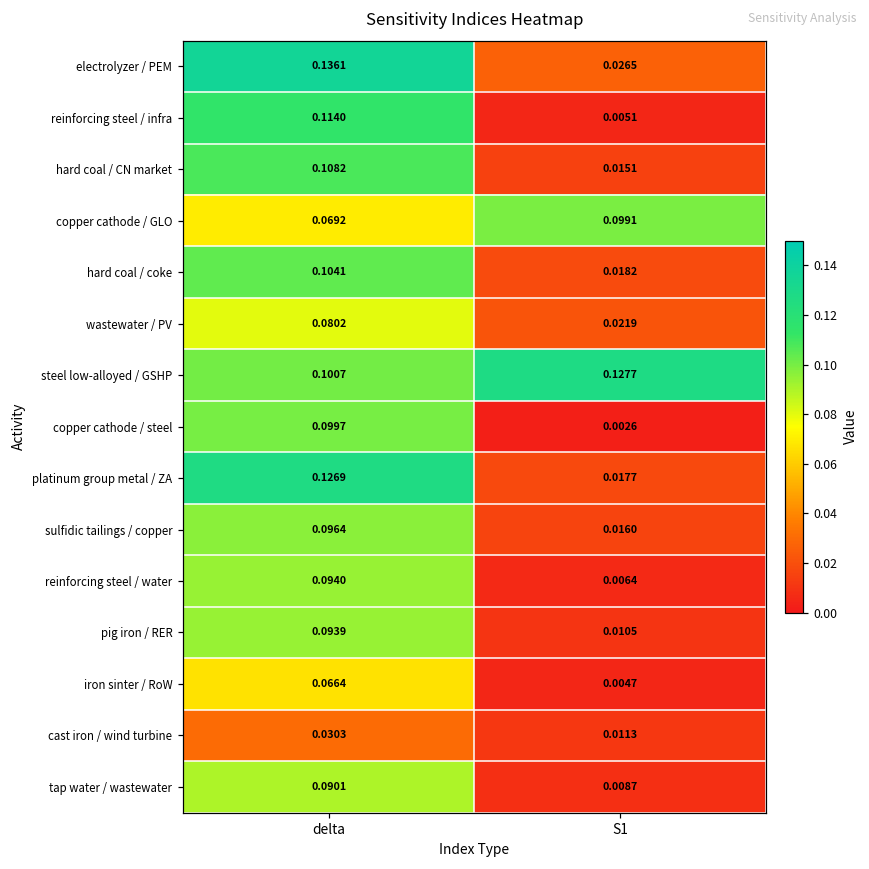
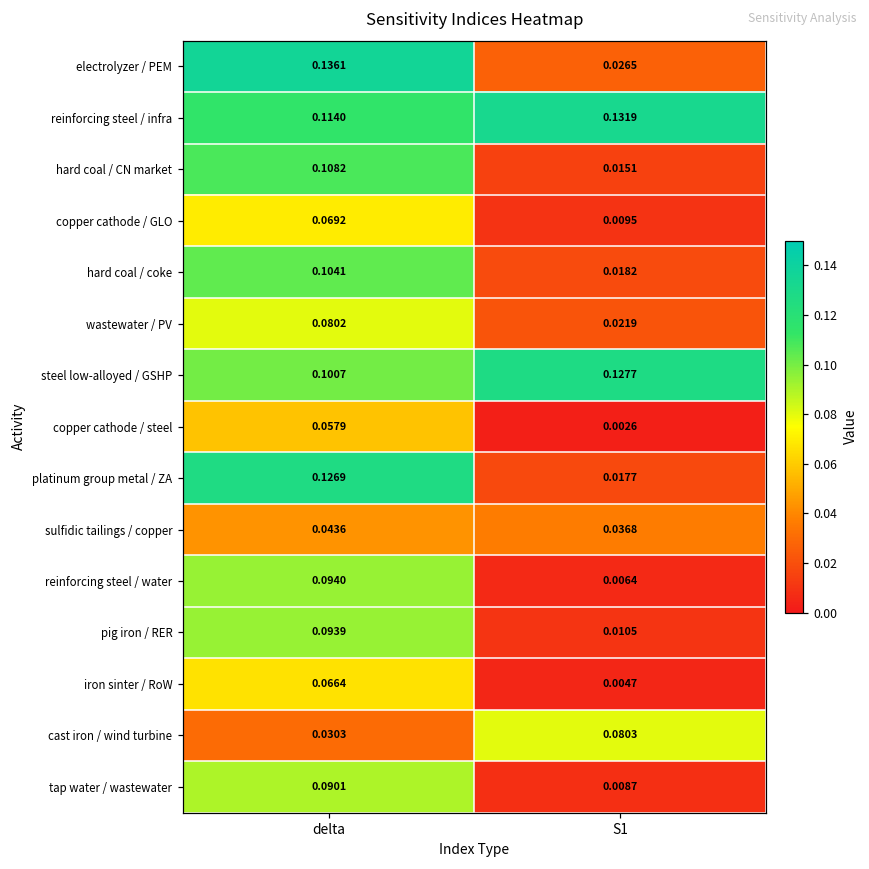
  {
    "electrolyzer / PEM": {
      "delta": 0.1361,
      "S1": 0.0265
    },
    "reinforcing steel / infra": {
      "delta": 0.1140,
-     "S1": 0.0051
+     "S1": 0.1319
    },
    "hard coal / CN market": {
      "delta": 0.1082,
      "S1": 0.0151
    },
    "copper cathode / GLO": {
      "delta": 0.0692,
-     "S1": 0.0991
+     "S1": 0.0095
    },
    "hard coal / coke": {
      "delta": 0.1041,
      "S1": 0.0182
    },
    "wastewater / PV": {
      "delta": 0.0802,
      "S1": 0.0219
    },
    "steel low-alloyed / GSHP": {
      "delta": 0.1007,
      "S1": 0.1277
    },
    "copper cathode / steel": {
-     "delta": 0.0997,
+     "delta": 0.0579,
      "S1": 0.0026
    },
    "platinum group metal / ZA": {
      "delta": 0.1269,
      "S1": 0.0177
    },
    "sulfidic tailings / copper": {
-     "delta": 0.0964,
-     "S1": 0.0160
+     "delta": 0.0436,
+     "S1": 0.0368
    },
    "reinforcing steel / water": {
      "delta": 0.0940,
      "S1": 0.0064
    },
    "pig iron / RER": {
      "delta": 0.0939,
      "S1": 0.0105
    },
    "iron sinter / RoW": {
      "delta": 0.0664,
      "S1": 0.0047
    },
    "cast iron / wind turbine": {
      "delta": 0.0303,
-     "S1": 0.0113
+     "S1": 0.0803
    },
    "tap water / wastewater": {
      "delta": 0.0901,
      "S1": 0.0087
    }
  }
